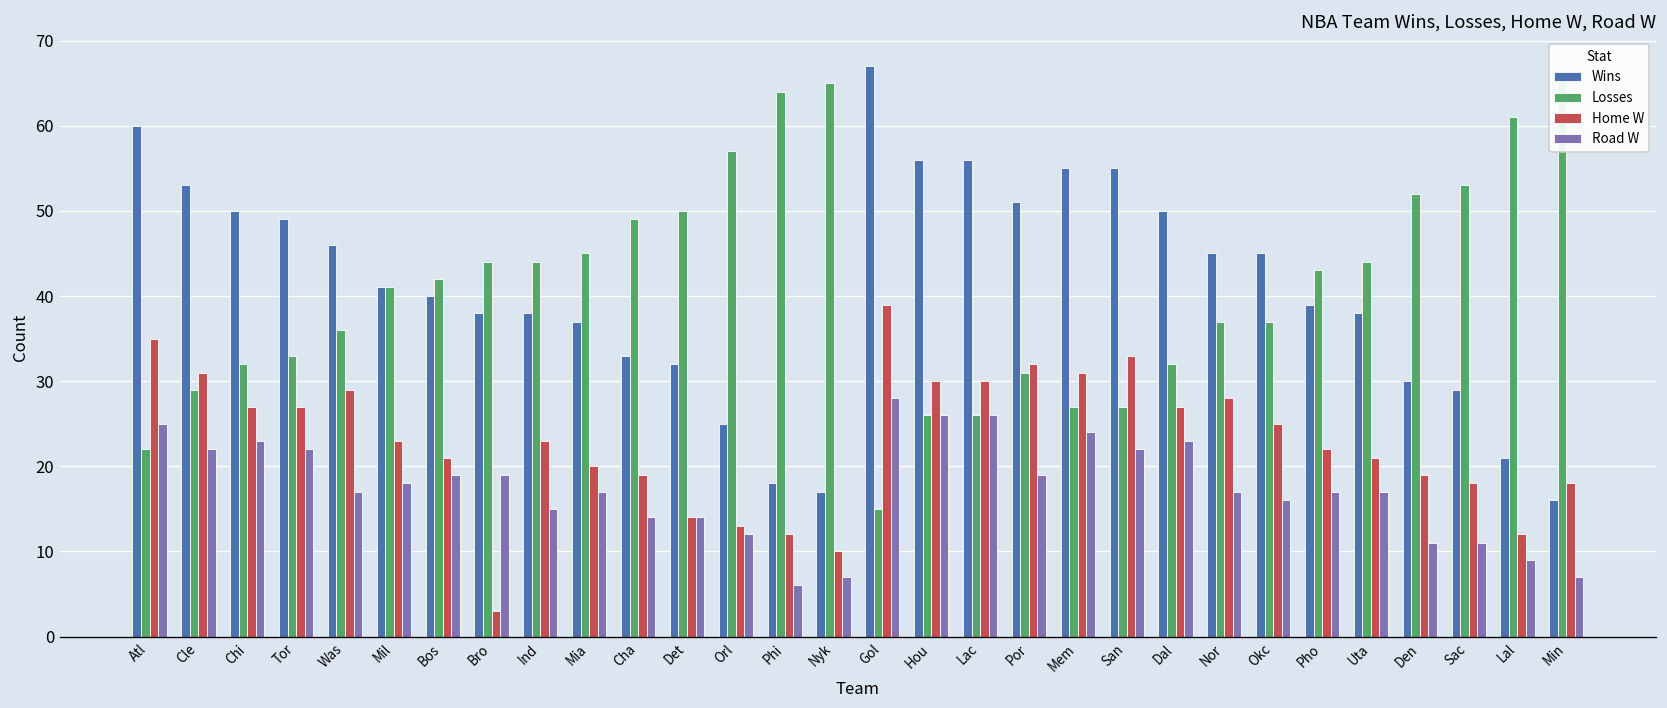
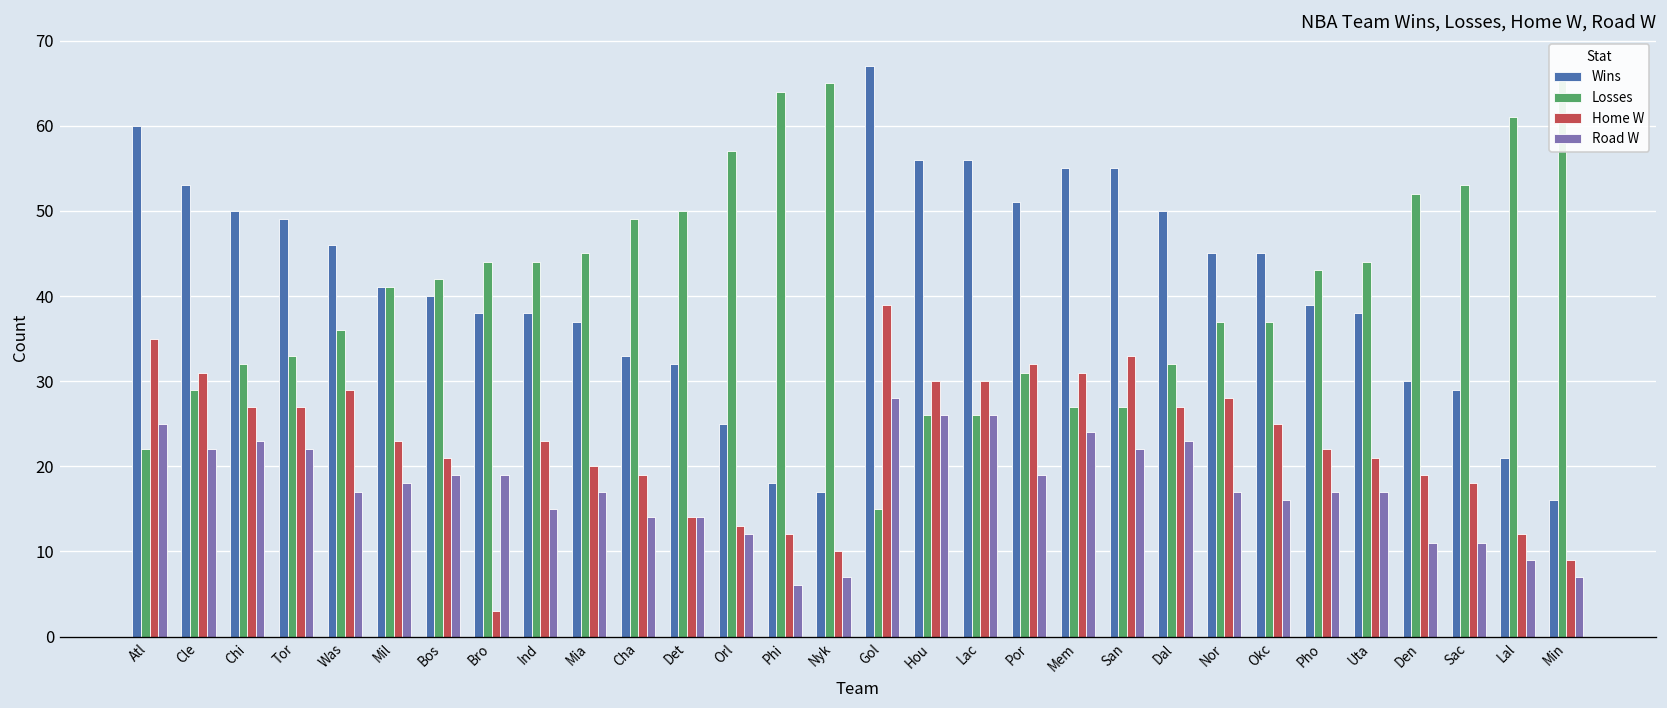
  {
    "Losses": {
      "Atl": 22,
      "Cle": 29,
      "Chi": 32,
      "Tor": 33,
      "Was": 36,
      "Mil": 41,
      "Bos": 42,
      "Bro": 44,
      "Ind": 44,
      "Mia": 45,
      "Cha": 49,
      "Det": 50,
      "Orl": 57,
      "Phi": 64,
      "Nyk": 65,
      "Gol": 15,
      "Hou": 26,
      "Lac": 26,
      "Por": 31,
      "Mem": 27,
      "San": 27,
      "Dal": 32,
      "Nor": 37,
      "Okc": 37,
      "Pho": 43,
      "Uta": 44,
      "Den": 52,
      "Sac": 53,
      "Lal": 61
    },
    "Home W": {
      "Atl": 35,
      "Cle": 31,
      "Chi": 27,
      "Tor": 27,
      "Was": 29,
      "Mil": 23,
      "Bos": 21,
      "Bro": 3,
      "Ind": 23,
      "Mia": 20,
      "Cha": 19,
      "Det": 14,
      "Orl": 13,
      "Phi": 12,
      "Nyk": 10,
      "Gol": 39,
      "Hou": 30,
      "Lac": 30,
      "Por": 32,
      "Mem": 31,
      "San": 33,
      "Dal": 27,
      "Nor": 28,
      "Okc": 25,
      "Pho": 22,
      "Uta": 21,
      "Den": 19,
      "Sac": 18,
      "Lal": 12,
-     "Min": 18
+     "Min": 9
    }
  }
